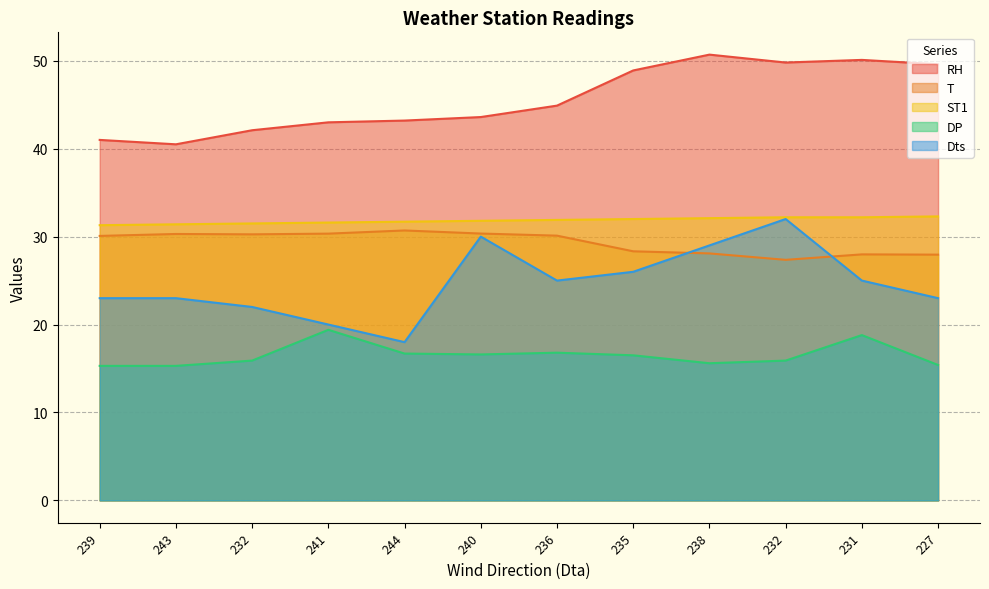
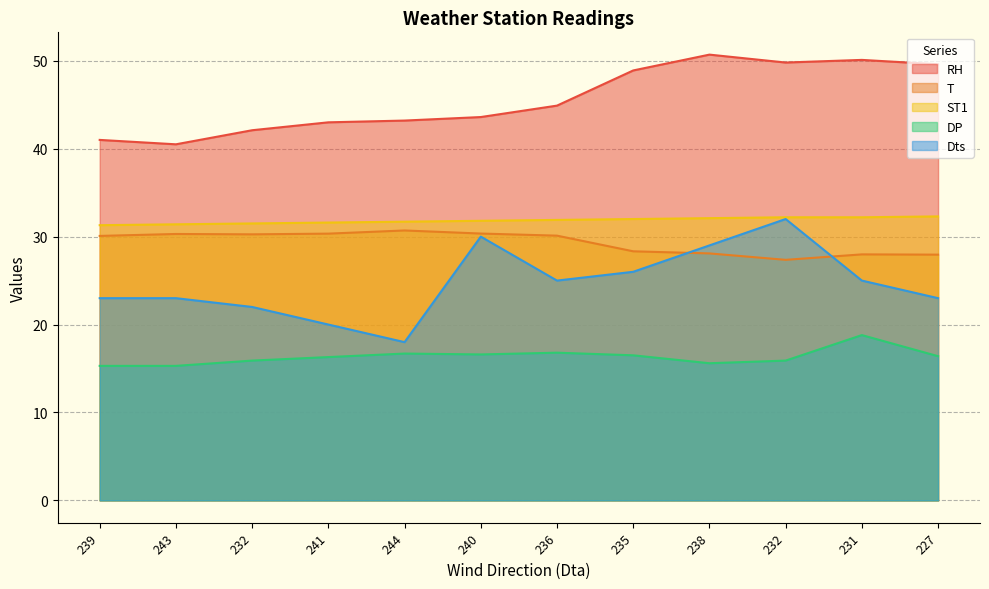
  {
    "DP": {
      "239": 15,
      "243": 15,
-     "241": 19,
+     "241": 16,
      "244": 17,
      "240": 17,
      "236": 17,
      "235": 17,
      "238": 16,
      "231": 19,
-     "227": 15
+     "227": 16
    },
    "Dts": {
      "239": 23,
      "243": 23,
      "241": 20,
      "244": 18,
      "240": 30,
      "236": 25,
      "235": 26,
      "238": 29,
      "231": 25,
      "227": 23
    }
  }
